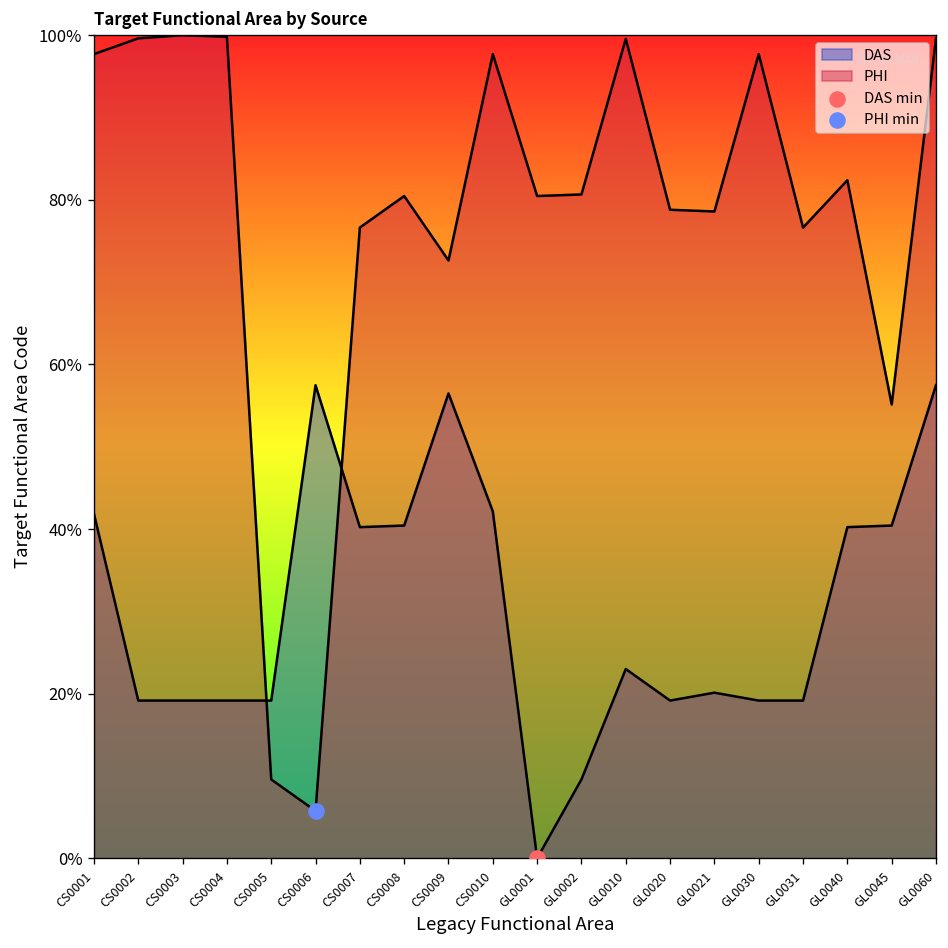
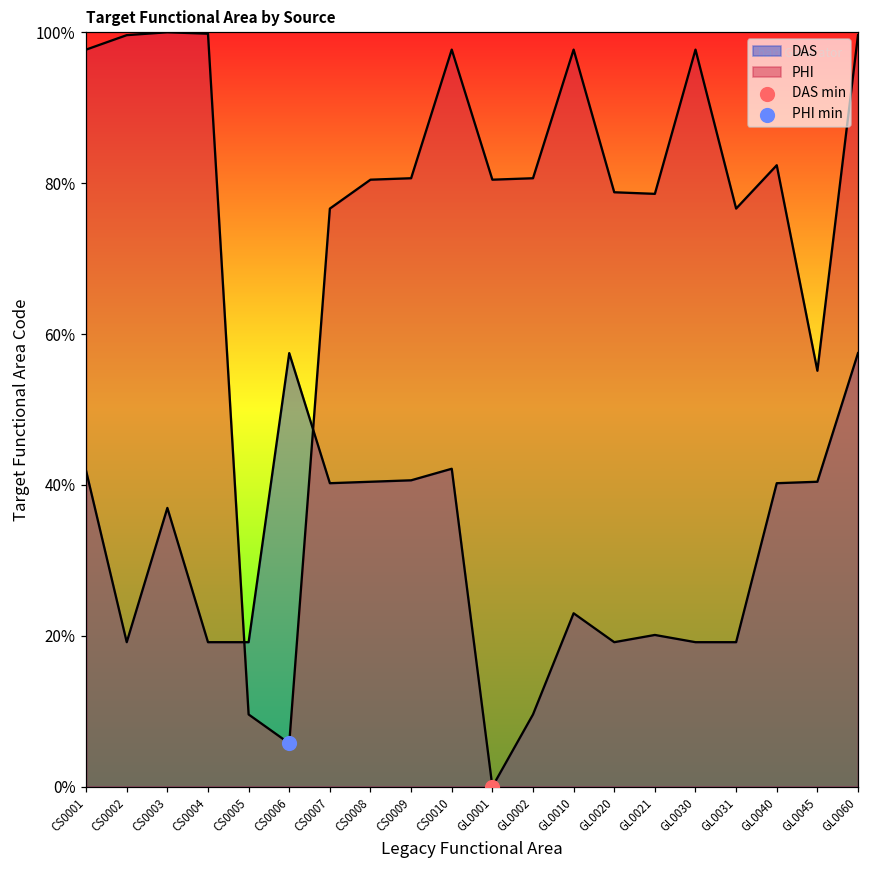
  {
    "DAS": {
      "CS0001": "42%",
      "CS0002": "19%",
-     "CS0003": "19%",
+     "CS0003": "37%",
      "CS0004": "19%",
      "CS0005": "19%",
      "CS0006": "57%",
      "CS0007": "40%",
      "CS0008": "40%",
-     "CS0009": "56%",
+     "CS0009": "41%",
      "CS0010": "42%",
      "GL0002": "10%",
      "GL0010": "23%",
      "GL0020": "19%",
      "GL0021": "20%",
      "GL0030": "19%",
      "GL0031": "19%",
      "GL0040": "40%",
      "GL0045": "40%",
      "GL0060": "57%"
    },
    "PHI": {
      "CS0001": "98%",
      "CS0002": "100%",
      "CS0003": "100%",
      "CS0004": "100%",
      "CS0005": "10%",
      "CS0007": "77%",
      "CS0008": "80%",
-     "CS0009": "73%",
+     "CS0009": "81%",
      "CS0010": "98%",
      "GL0001": "80%",
      "GL0002": "81%",
-     "GL0010": "100%",
+     "GL0010": "98%",
      "GL0020": "79%",
      "GL0021": "79%",
      "GL0030": "98%",
      "GL0031": "77%",
      "GL0040": "82%",
      "GL0045": "55%",
      "GL0060": "100%"
    }
  }
